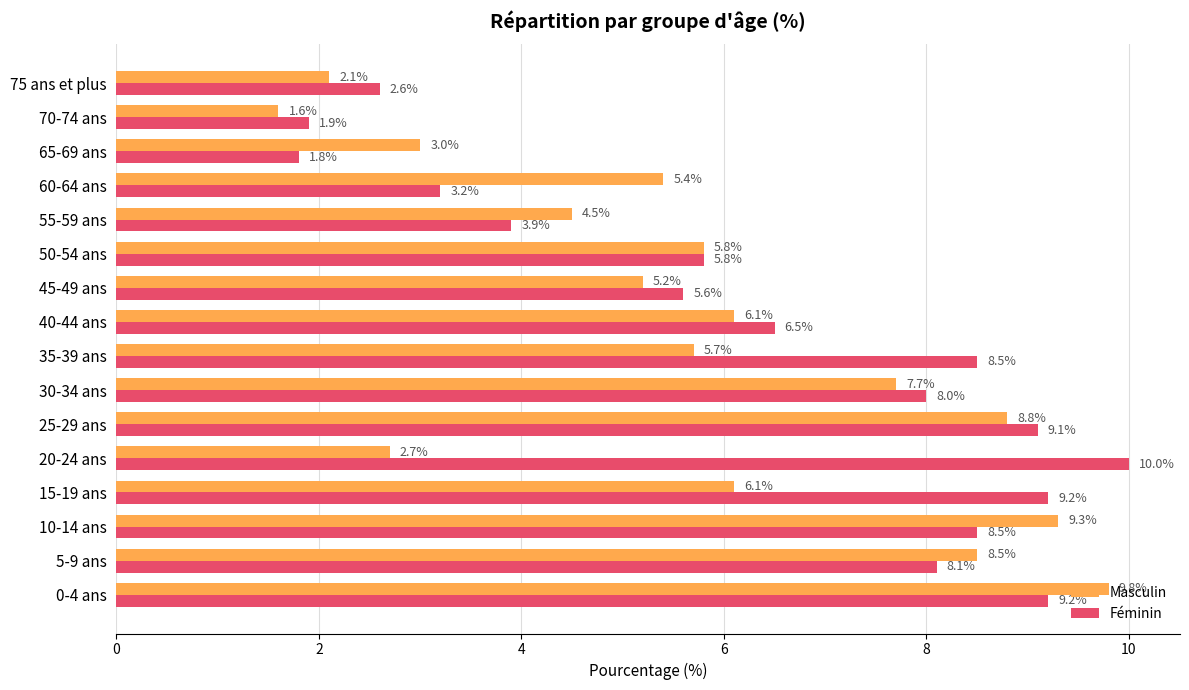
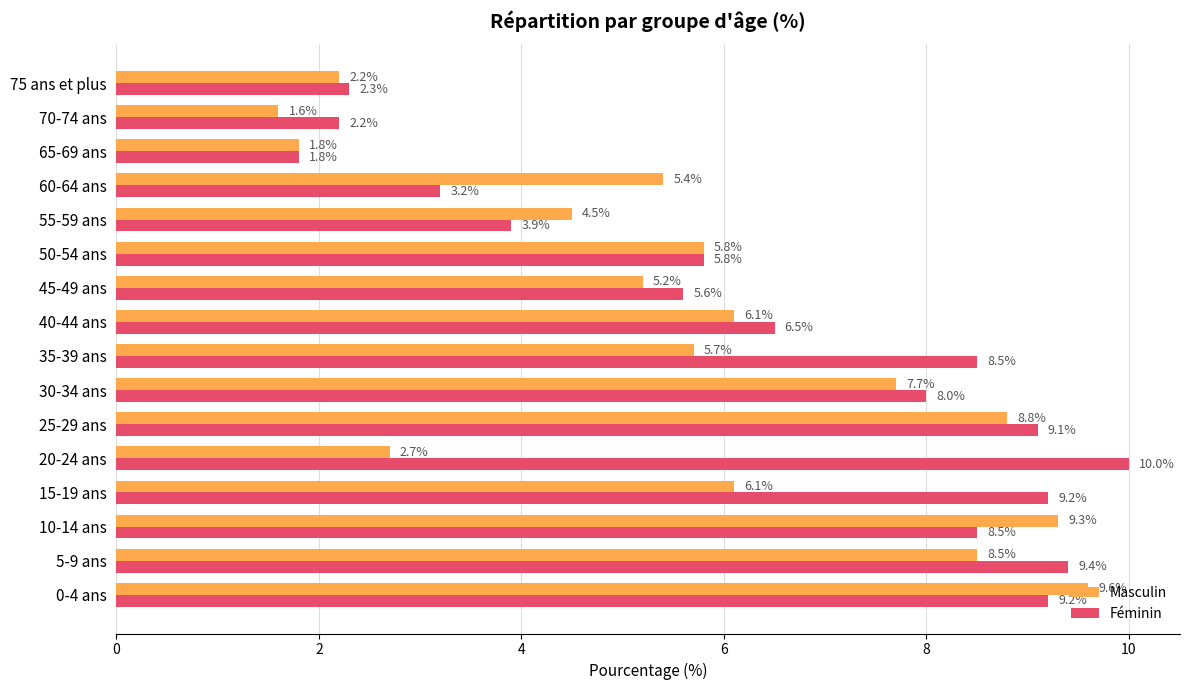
  {
    "Masculin": {
-     "75 ans et plus": "2.1%",
+     "75 ans et plus": "2.2%",
      "70-74 ans": "1.6%",
-     "65-69 ans": "3.0%",
+     "65-69 ans": "1.8%",
      "60-64 ans": "5.4%",
      "55-59 ans": "4.5%",
      "50-54 ans": "5.8%",
      "45-49 ans": "5.2%",
      "40-44 ans": "6.1%",
      "35-39 ans": "5.7%",
      "30-34 ans": "7.7%",
      "25-29 ans": "8.8%",
      "20-24 ans": "2.7%",
      "15-19 ans": "6.1%",
      "10-14 ans": "9.3%",
      "5-9 ans": "8.5%",
-     "0-4 ans": "9.8%"
+     "0-4 ans": "9.6%"
    },
    "Féminin": {
-     "75 ans et plus": "2.6%",
-     "70-74 ans": "1.9%",
+     "75 ans et plus": "2.3%",
+     "70-74 ans": "2.2%",
      "65-69 ans": "1.8%",
      "60-64 ans": "3.2%",
      "55-59 ans": "3.9%",
      "50-54 ans": "5.8%",
      "45-49 ans": "5.6%",
      "40-44 ans": "6.5%",
      "35-39 ans": "8.5%",
      "30-34 ans": "8.0%",
      "25-29 ans": "9.1%",
      "20-24 ans": "10.0%",
      "15-19 ans": "9.2%",
      "10-14 ans": "8.5%",
-     "5-9 ans": "8.1%",
+     "5-9 ans": "9.4%",
      "0-4 ans": "9.2%"
    }
  }
